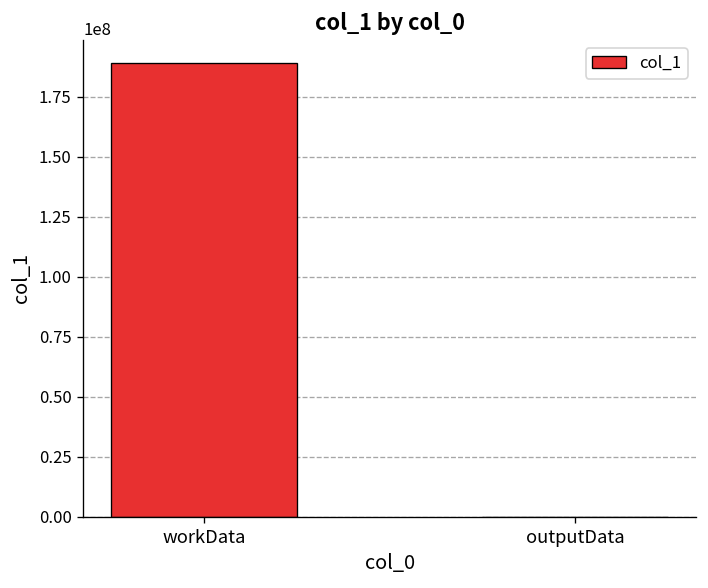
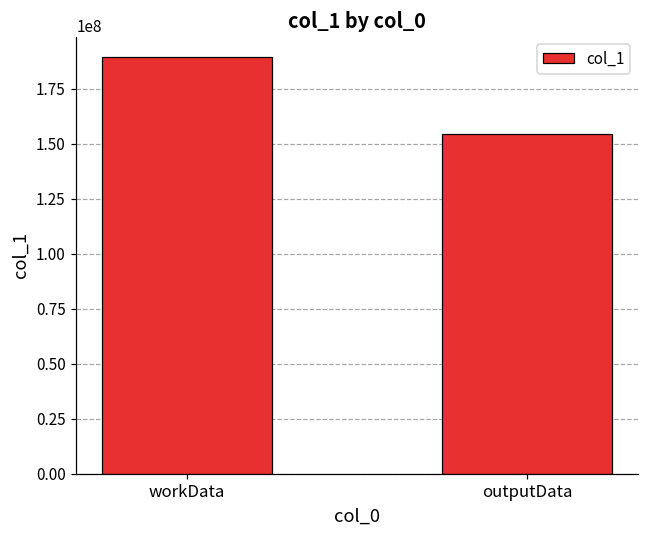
  {
    "workData": 189000000,
-   "outputData": 0
+   "outputData": 154000000
  }
